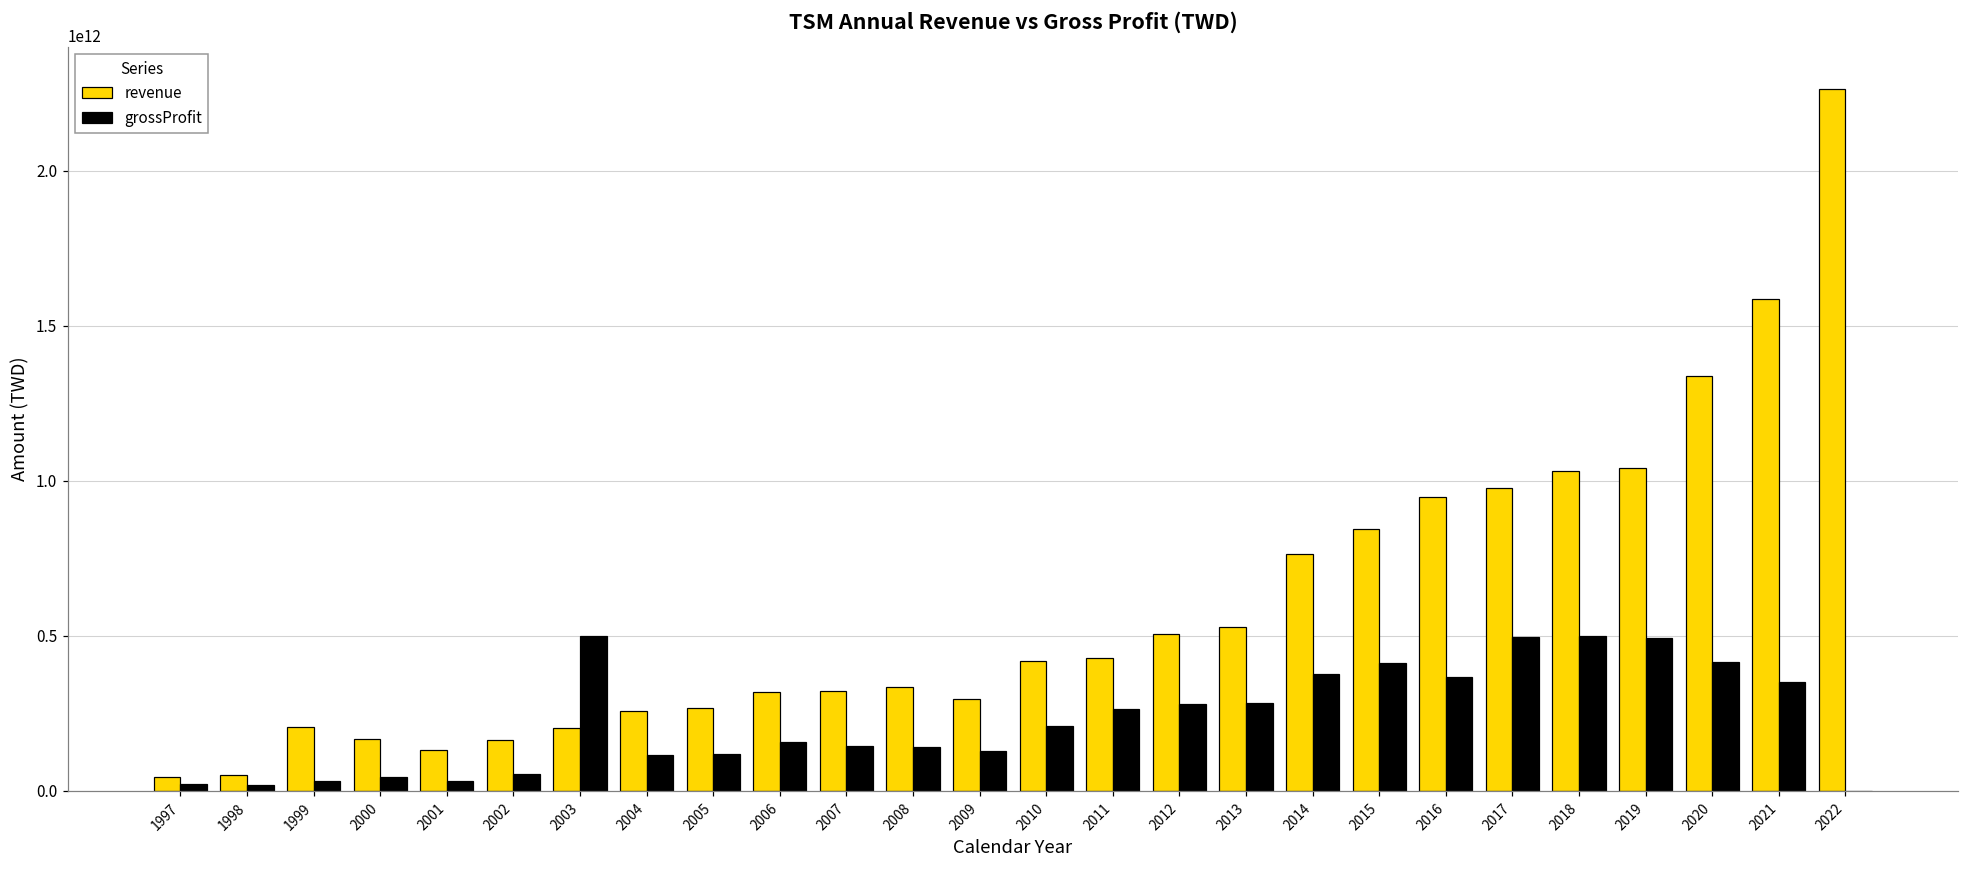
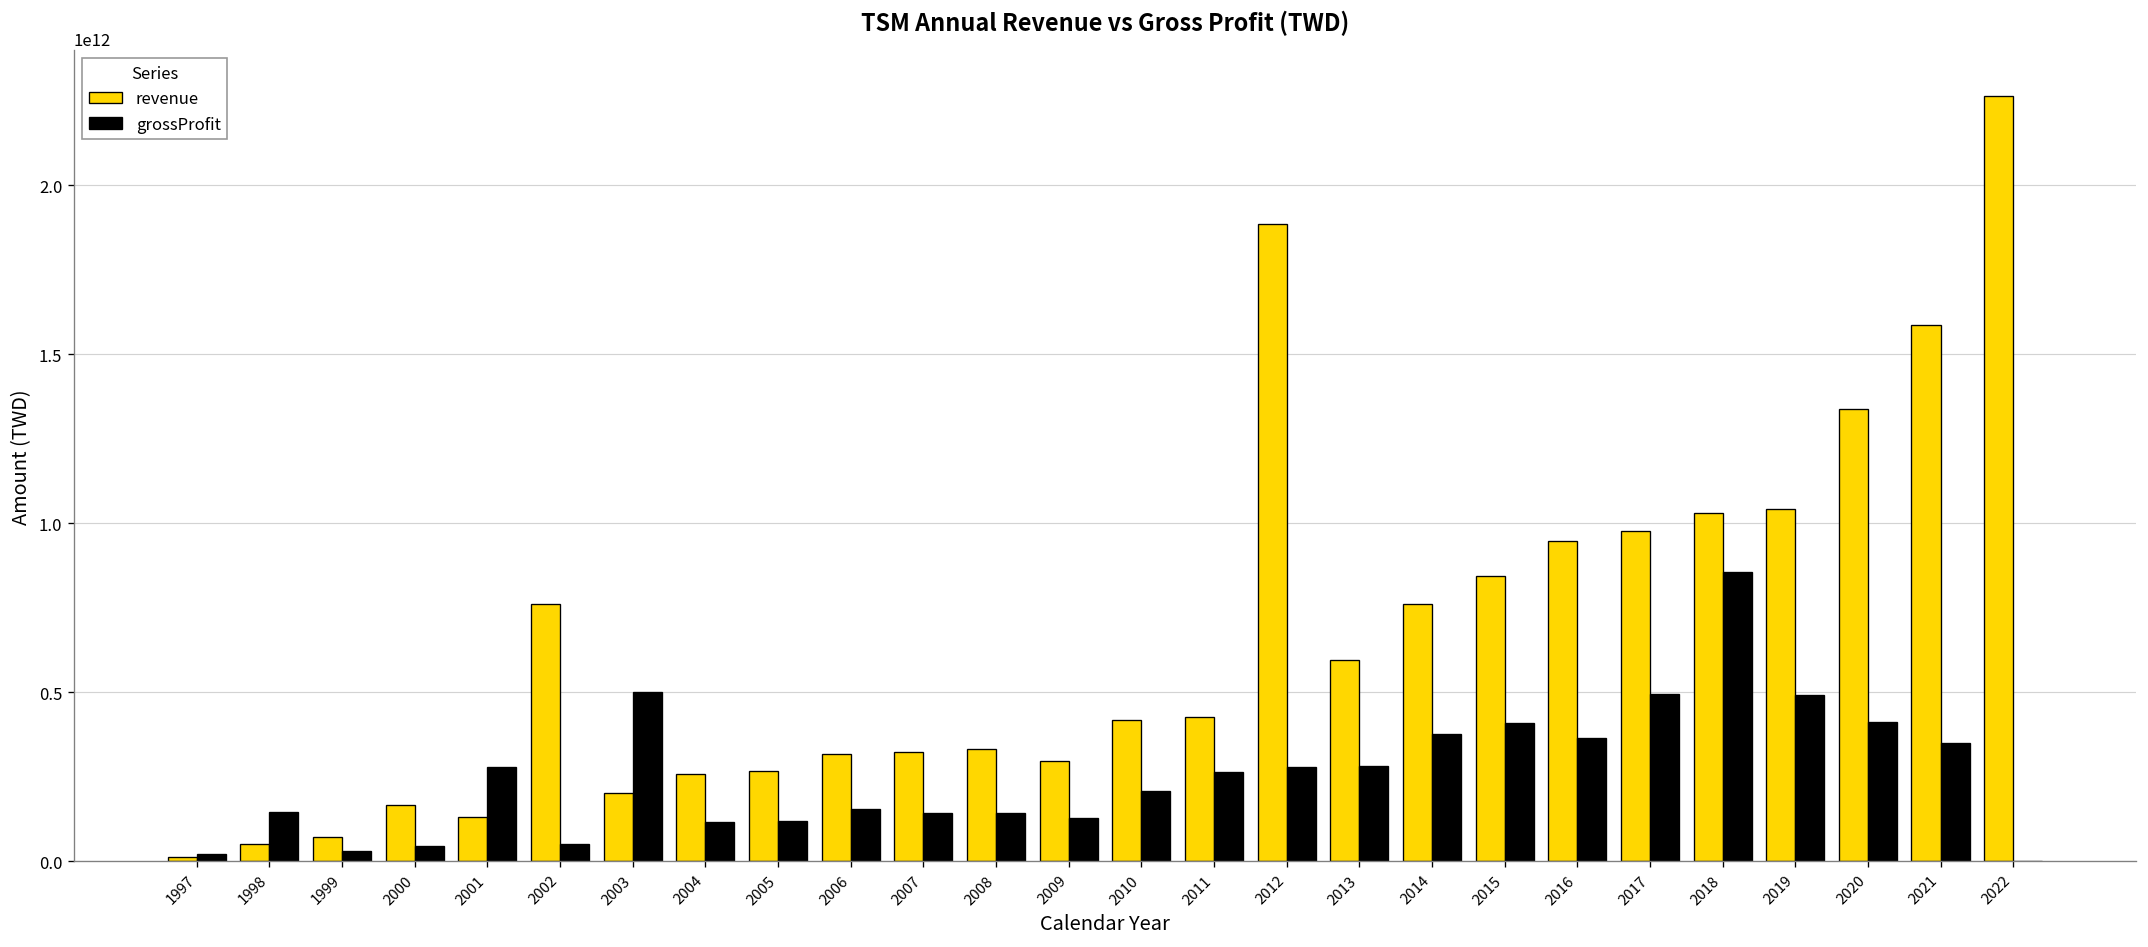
  {
    "revenue": {
-     "1997": 40000000000,
+     "1997": 10000000000,
      "1998": 50000000000,
-     "1999": 200000000000,
+     "1999": 70000000000,
      "2000": 170000000000,
      "2001": 130000000000,
-     "2002": 160000000000,
+     "2002": 760000000000,
      "2003": 200000000000,
      "2004": 260000000000,
      "2005": 270000000000,
      "2006": 320000000000,
      "2007": 320000000000,
      "2008": 330000000000,
      "2009": 300000000000,
      "2010": 420000000000,
      "2011": 430000000000,
-     "2012": 510000000000,
-     "2013": 530000000000,
+     "2012": 1890000000000,
+     "2013": 600000000000,
      "2014": 760000000000,
      "2015": 840000000000,
      "2016": 950000000000,
      "2017": 980000000000,
      "2018": 1030000000000,
      "2019": 1040000000000,
      "2020": 1340000000000,
      "2021": 1590000000000,
      "2022": 2260000000000
    },
    "grossProfit": {
      "1997": 20000000000,
-     "1998": 20000000000,
+     "1998": 150000000000,
      "1999": 30000000000,
      "2000": 40000000000,
-     "2001": 30000000000,
+     "2001": 280000000000,
      "2002": 50000000000,
      "2003": 500000000000,
      "2004": 120000000000,
      "2005": 120000000000,
      "2006": 160000000000,
      "2007": 140000000000,
      "2008": 140000000000,
      "2009": 130000000000,
      "2010": 210000000000,
      "2011": 260000000000,
      "2012": 280000000000,
      "2013": 280000000000,
      "2014": 380000000000,
      "2015": 410000000000,
      "2016": 370000000000,
      "2017": 490000000000,
-     "2018": 500000000000,
+     "2018": 860000000000,
      "2019": 490000000000,
      "2020": 410000000000,
      "2021": 350000000000,
      "2022": 0
    }
  }
